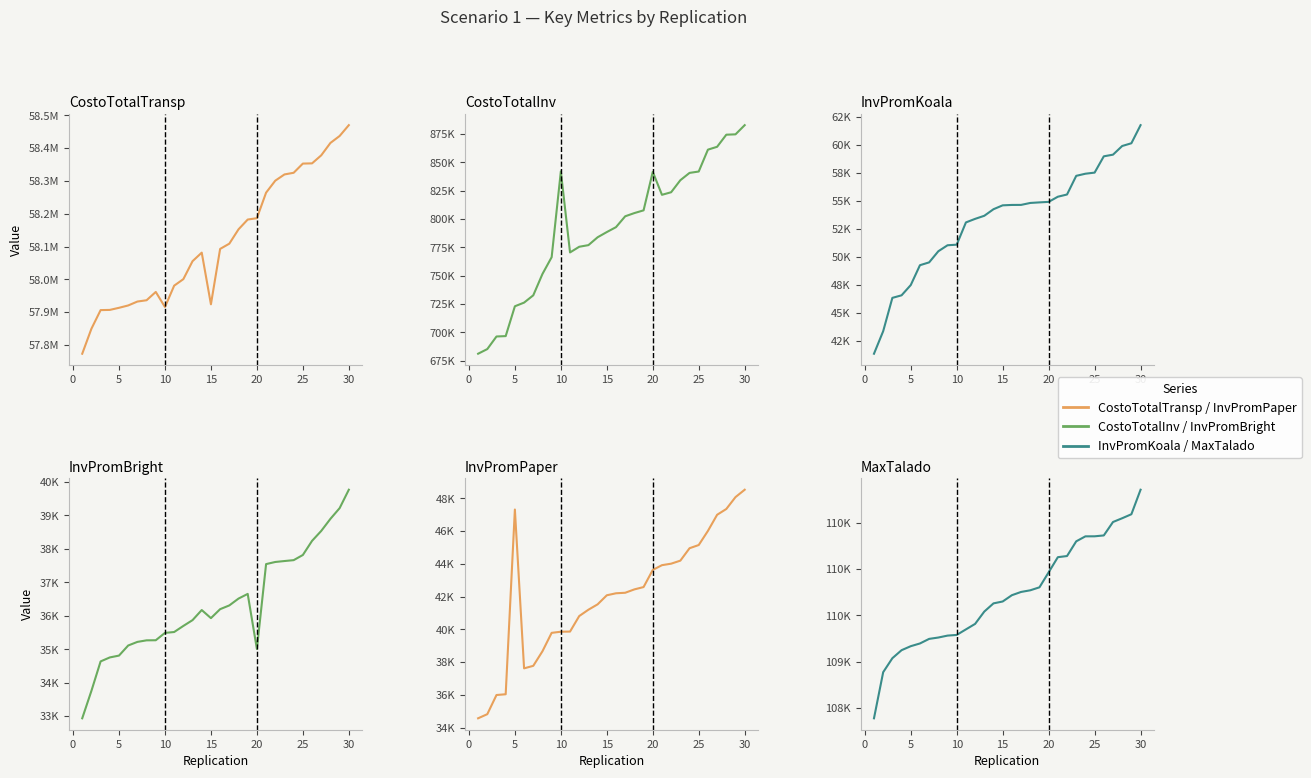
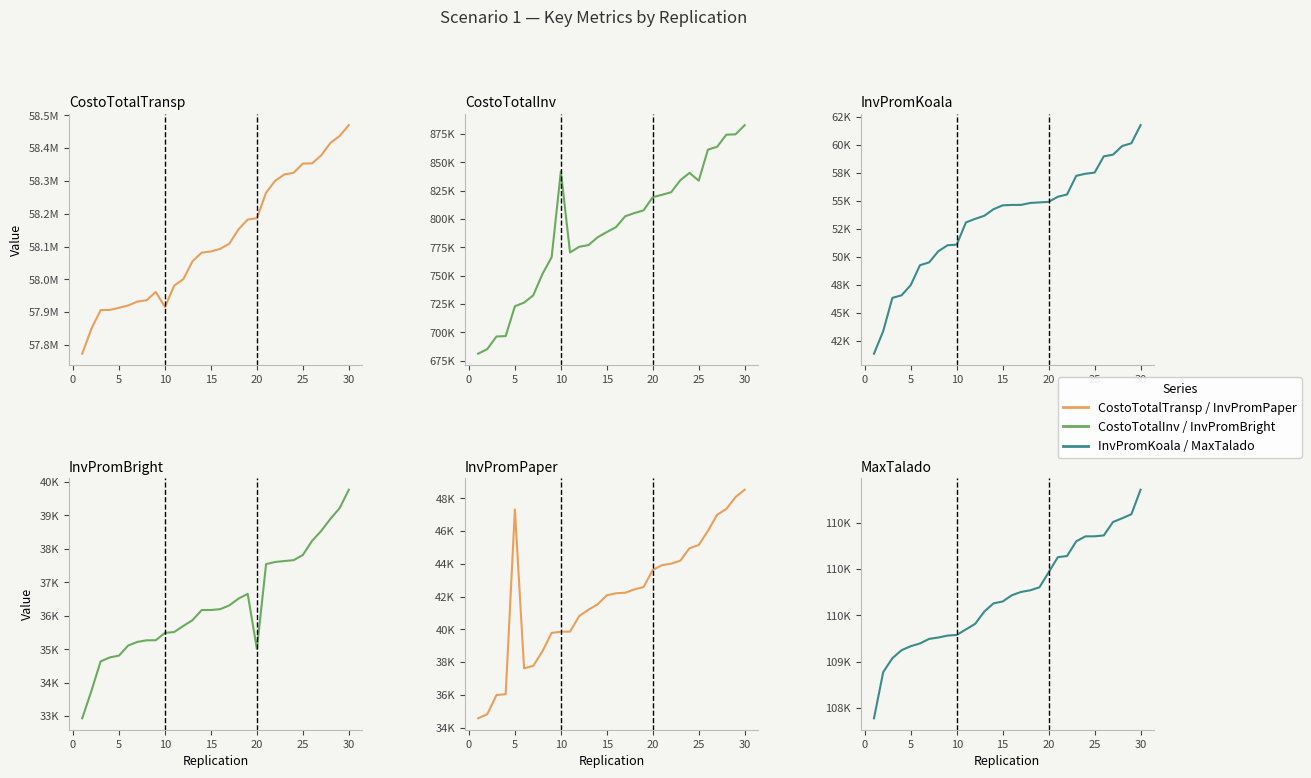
  {
    "CostoTotalTransp": {
      "5": 57910000,
      "10": 57920000,
-     "15": 57920000,
+     "15": 58090000,
      "20": 58190000,
      "25": 58350000,
      "30": 58470000
    },
    "CostoTotalInv": {
      "5": 723000,
      "10": 842000,
      "15": 788000,
-     "20": 842000,
-     "25": 842000,
+     "20": 819000,
+     "25": 834000,
      "30": 883000
    },
    "InvPromBright": {
      "5": 34800,
      "10": 35500,
-     "15": 35900,
+     "15": 36200,
      "20": 35000,
      "25": 37800,
      "30": 39800
    },
    "InvPromPaper": {
      "5": 47300,
      "10": 39900,
      "15": 42100,
      "20": 43600,
      "25": 45200,
      "30": 48500
    }
  }
